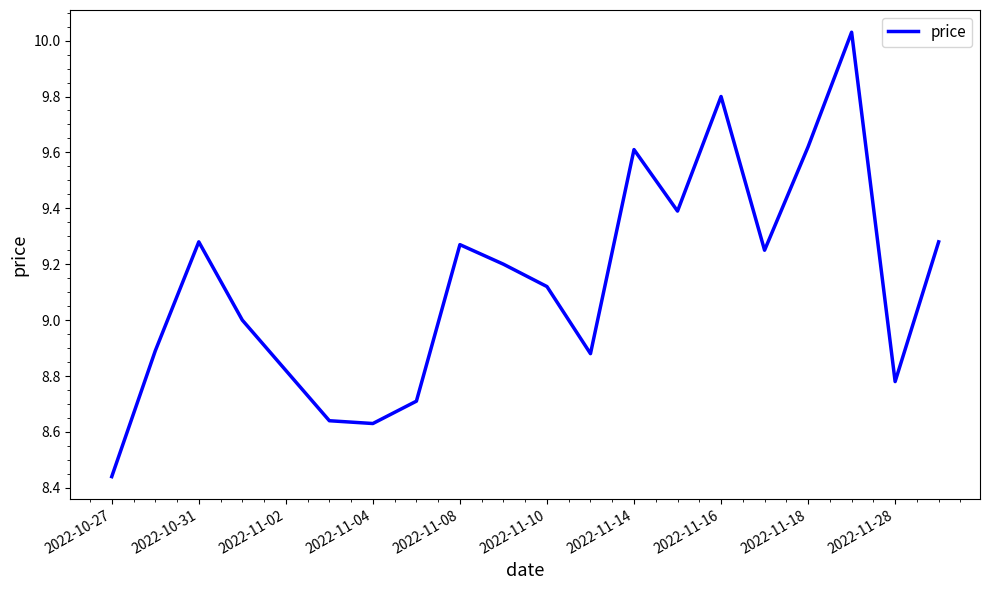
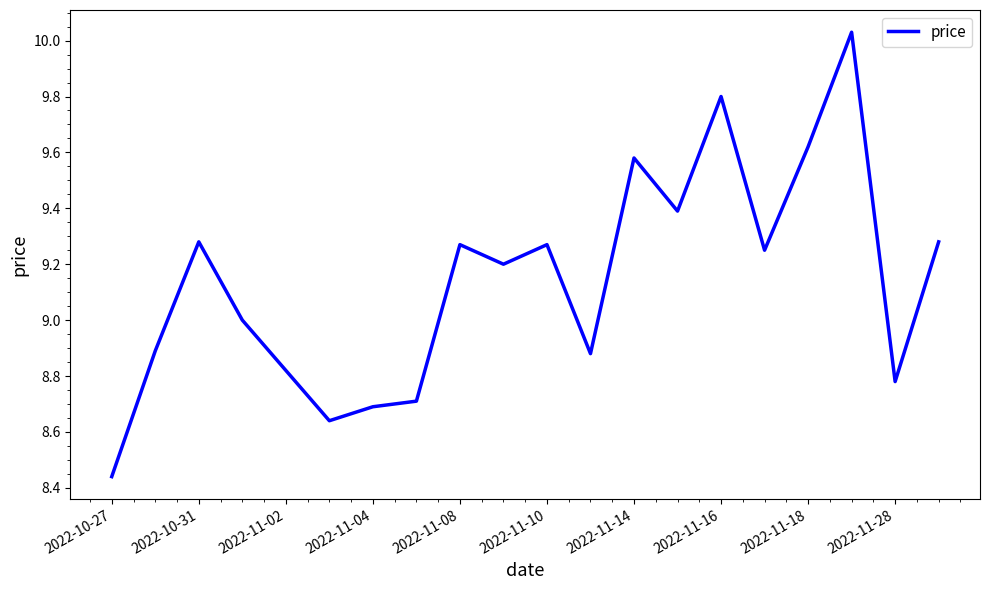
  {
    "2022-10-27": 8.44,
    "2022-10-31": 9.28,
    "2022-11-02": 8.82,
-   "2022-11-04": 8.63,
+   "2022-11-04": 8.69,
    "2022-11-08": 9.27,
-   "2022-11-10": 9.12,
-   "2022-11-14": 9.61,
+   "2022-11-10": 9.27,
+   "2022-11-14": 9.58,
    "2022-11-16": 9.80,
    "2022-11-18": 9.62,
    "2022-11-28": 8.78
  }
